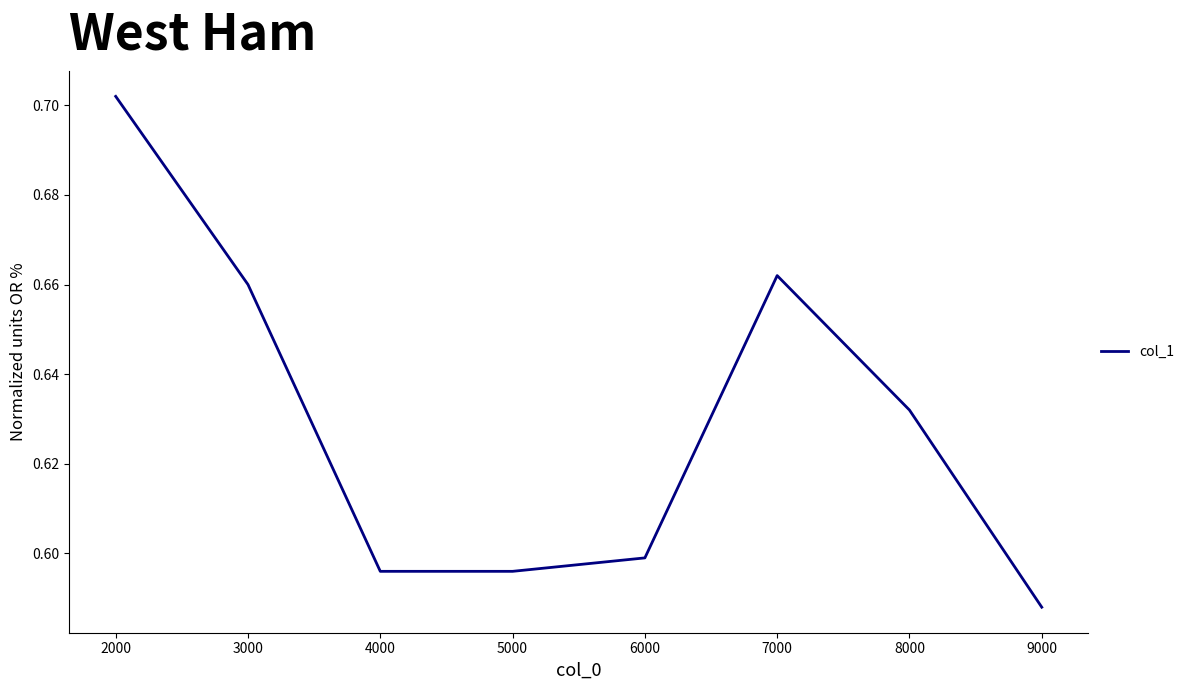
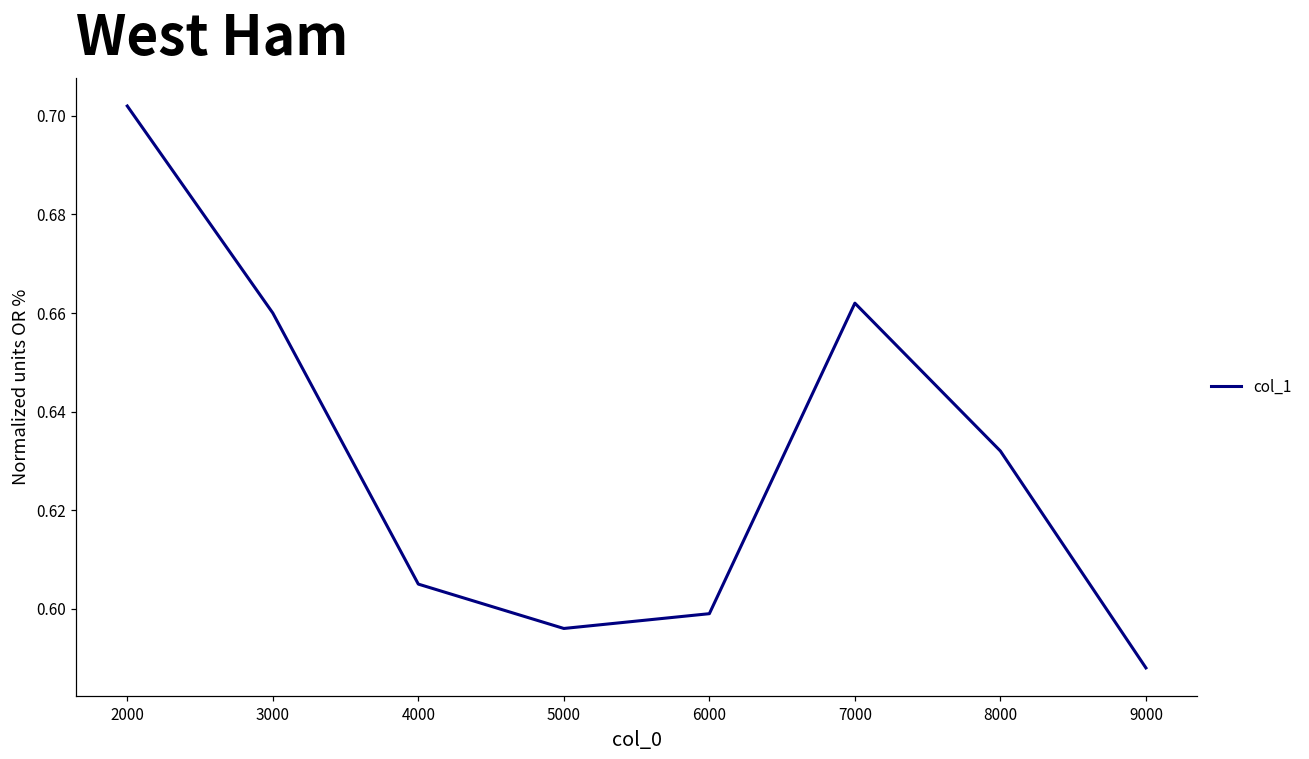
  {
    "2000": 0.702,
    "3000": 0.660,
-   "4000": 0.596,
+   "4000": 0.605,
    "5000": 0.596,
    "6000": 0.599,
    "7000": 0.662,
    "8000": 0.632,
    "9000": 0.588
  }
